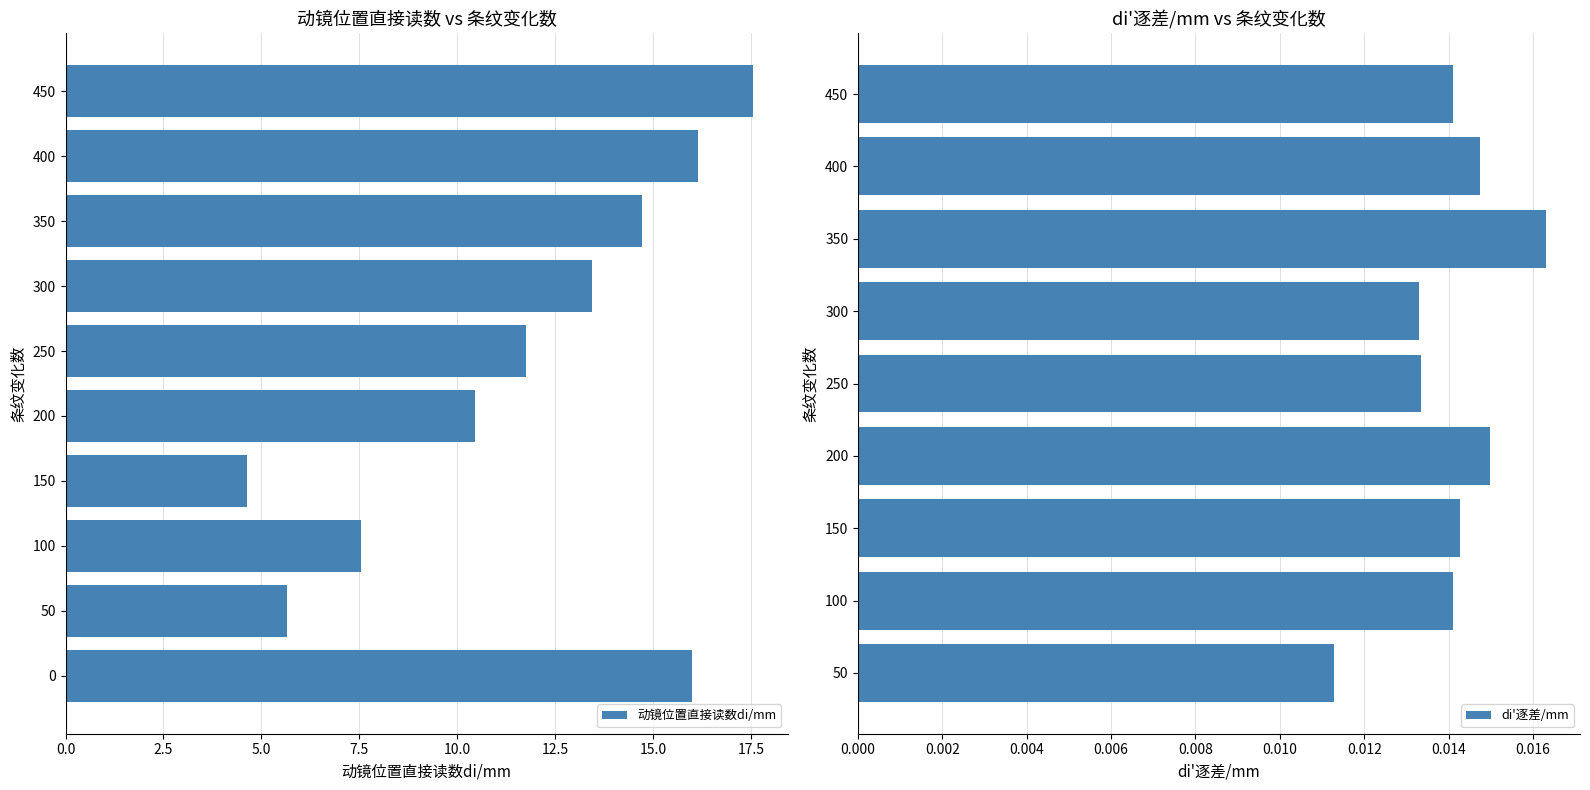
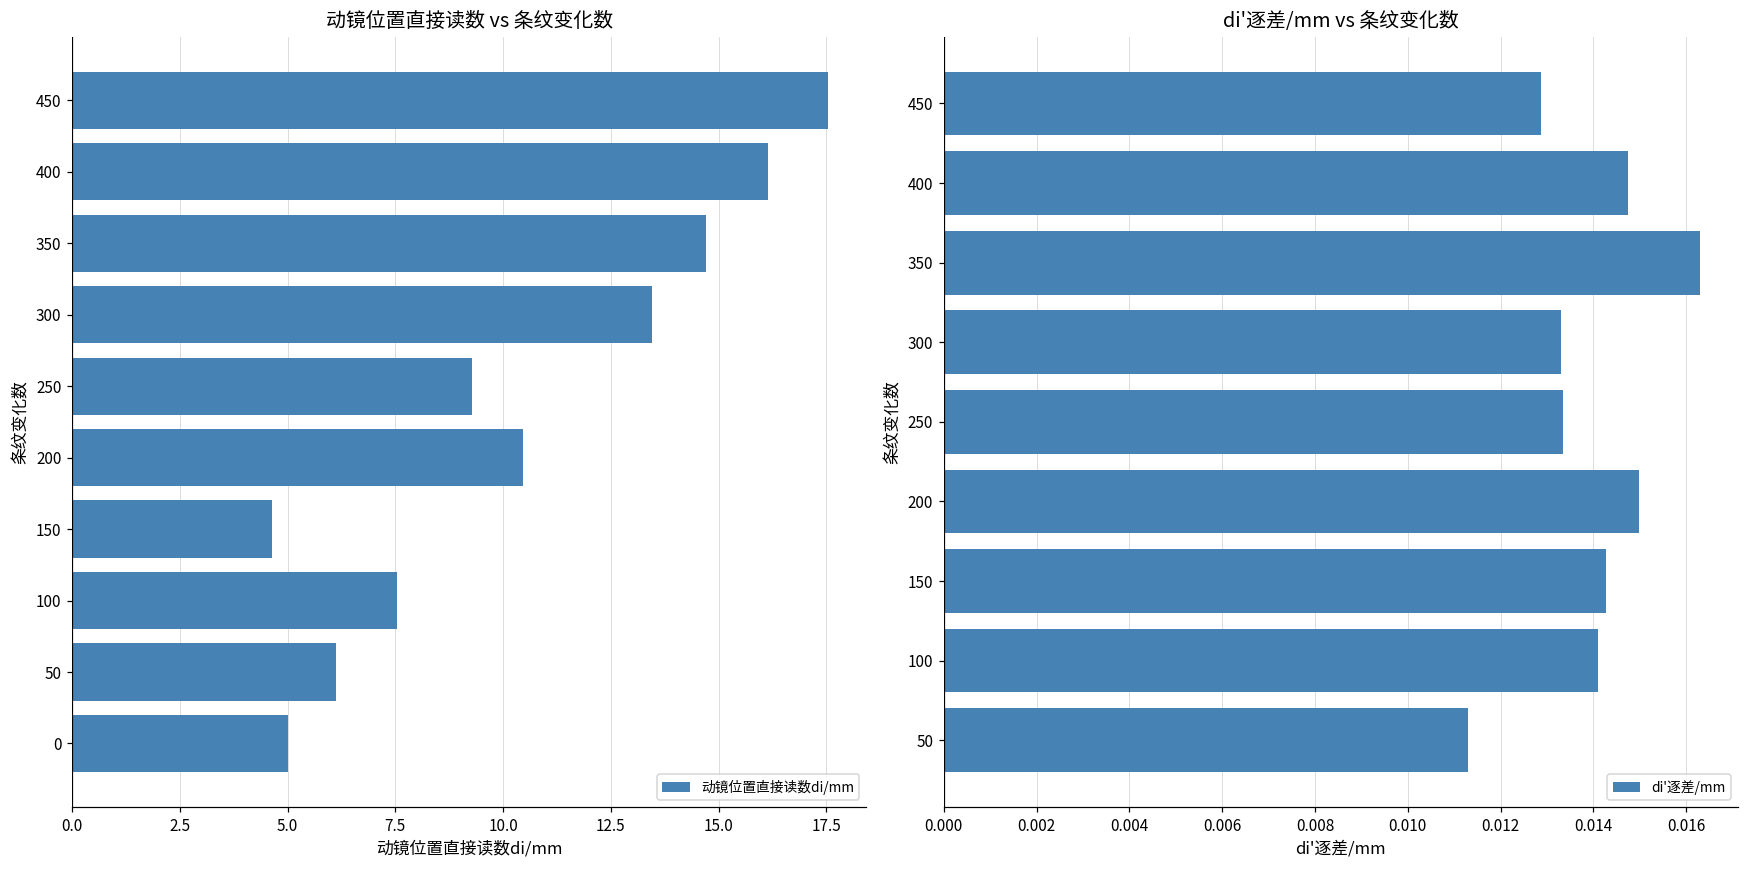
  {
    "动镜位置直接读数 vs 条纹变化数": {
      "450": 17.5,
      "400": 16.1,
      "350": 14.7,
      "300": 13.4,
-     "250": 11.7,
+     "250": 9.3,
      "200": 10.5,
      "150": 4.6,
      "100": 7.5,
-     "50": 5.7,
-     "0": 16
+     "50": 6.1,
+     "0": 5
    },
    "di'逐差/mm vs 条纹变化数": {
-     "450": 0.0141,
+     "450": 0.0129,
      "400": 0.0148,
      "350": 0.0163,
      "300": 0.0133,
      "250": 0.0133,
      "200": 0.0150,
      "150": 0.0143,
      "100": 0.0141,
      "50": 0.0113
    }
  }
